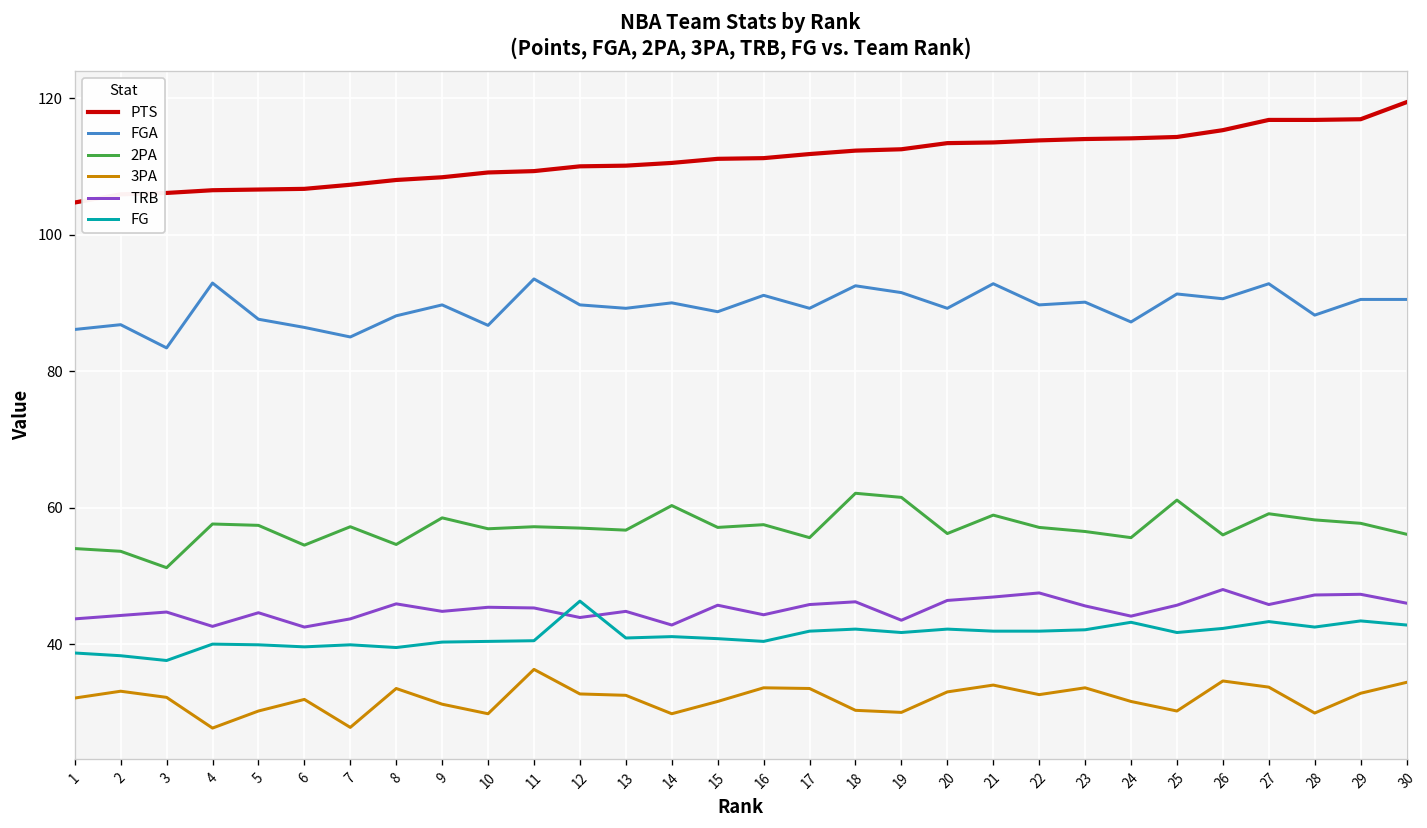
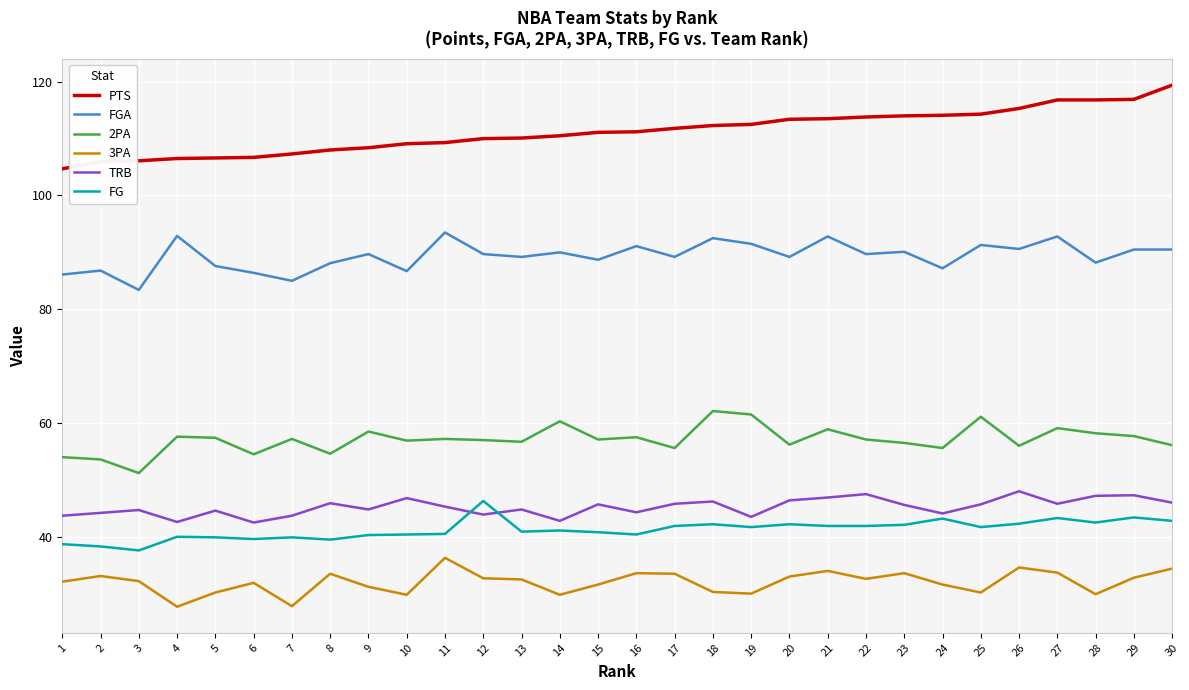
  {
    "PTS": {
      "1": 105,
      "3": 106,
      "4": 107,
      "5": 107,
      "6": 107,
      "7": 107,
      "8": 108,
      "9": 108,
      "10": 109,
      "11": 109,
      "12": 110,
      "13": 110,
      "14": 111,
      "15": 111,
      "16": 111,
      "17": 112,
      "18": 112,
      "19": 113,
      "20": 113,
      "21": 114,
      "22": 114,
      "23": 114,
      "24": 114,
      "25": 114,
      "26": 115,
      "27": 117,
      "28": 117,
      "29": 117,
      "30": 119
    },
    "FGA": {
      "1": 86,
      "2": 87,
      "3": 83,
      "4": 93,
      "5": 88,
      "6": 86,
      "7": 85,
      "8": 88,
      "9": 90,
      "10": 87,
      "11": 94,
      "12": 90,
      "13": 89,
      "14": 90,
      "15": 89,
      "16": 91,
      "17": 89,
      "18": 93,
      "19": 92,
      "20": 89,
      "21": 93,
      "22": 90,
      "23": 90,
      "24": 87,
      "25": 91,
      "26": 91,
      "27": 93,
      "28": 88,
      "29": 91,
      "30": 91
    },
    "2PA": {
      "1": 54,
      "2": 54,
      "3": 51,
      "4": 58,
      "5": 57,
      "6": 55,
      "7": 57,
      "8": 55,
      "9": 59,
      "10": 57,
      "11": 57,
      "12": 57,
      "13": 57,
      "14": 60,
      "15": 57,
      "16": 58,
      "17": 56,
      "18": 62,
      "19": 62,
      "20": 56,
      "21": 59,
      "22": 57,
      "23": 57,
      "24": 56,
      "25": 61,
      "26": 56,
      "27": 59,
      "28": 58,
      "29": 58,
      "30": 56
    },
    "3PA": {
      "1": 32,
      "2": 33,
      "3": 32,
      "4": 28,
      "5": 30,
      "6": 32,
      "7": 28,
      "8": 34,
      "9": 31,
      "10": 30,
      "11": 36,
      "12": 33,
      "13": 33,
      "14": 30,
      "15": 32,
      "16": 34,
      "17": 34,
      "18": 30,
      "19": 30,
      "20": 33,
      "21": 34,
      "22": 33,
      "23": 34,
      "24": 32,
      "25": 30,
      "26": 35,
      "27": 34,
      "28": 30,
      "29": 33,
      "30": 34
    },
    "TRB": {
      "1": 44,
      "2": 44,
      "3": 45,
      "4": 43,
      "5": 45,
      "6": 43,
      "7": 44,
      "8": 46,
      "9": 45,
-     "10": 45,
+     "10": 47,
      "11": 45,
      "12": 44,
      "13": 45,
      "14": 43,
      "15": 46,
      "16": 44,
      "17": 46,
      "18": 46,
      "19": 44,
      "20": 46,
      "21": 47,
      "22": 48,
      "23": 46,
      "24": 44,
      "25": 46,
      "26": 48,
      "27": 46,
      "28": 47,
      "29": 47,
      "30": 46
    },
    "FG": {
      "1": 39,
      "2": 38,
      "3": 38,
      "4": 40,
      "5": 40,
      "6": 40,
      "7": 40,
      "8": 40,
      "9": 40,
      "10": 40,
      "11": 41,
      "12": 46,
      "13": 41,
      "14": 41,
      "15": 41,
      "16": 40,
      "17": 42,
      "18": 42,
      "19": 42,
      "20": 42,
      "21": 42,
      "22": 42,
      "23": 42,
      "24": 43,
      "25": 42,
      "26": 42,
      "27": 43,
      "28": 43,
      "29": 43,
      "30": 43
    }
  }
